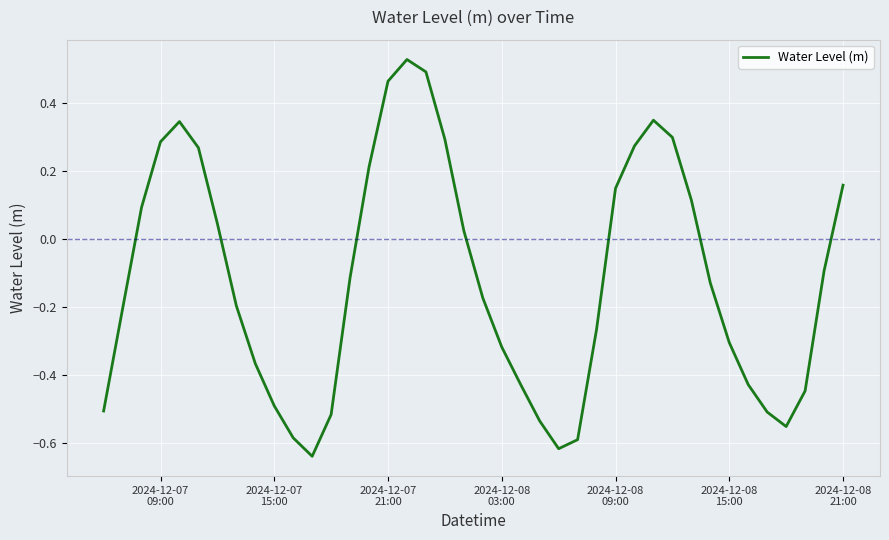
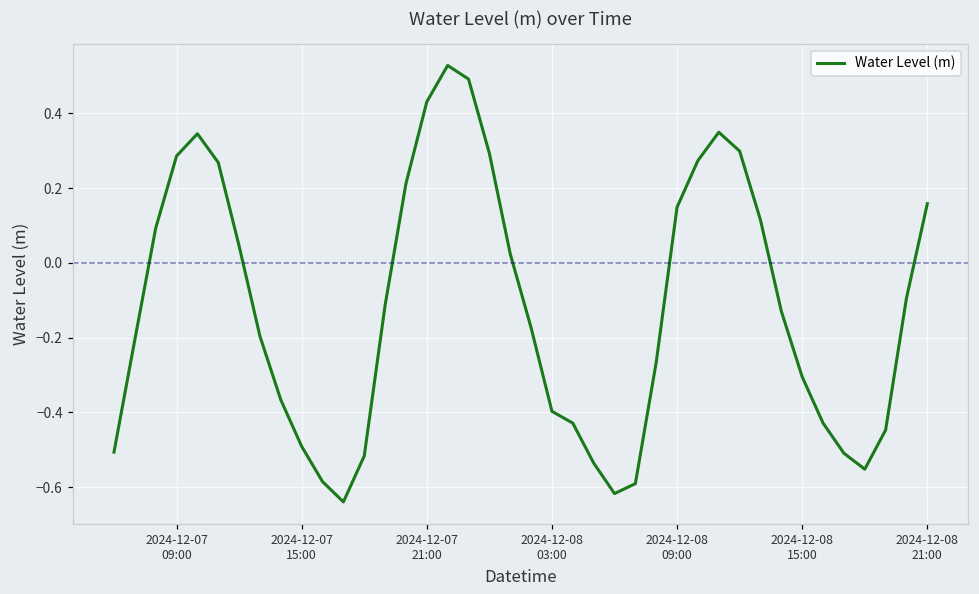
  {
    "2024-12-07 09:00": 0.29,
    "2024-12-07 15:00": -0.49,
-   "2024-12-07 21:00": 0.46,
-   "2024-12-08 03:00": -0.32,
+   "2024-12-07 21:00": 0.43,
+   "2024-12-08 03:00": -0.40,
    "2024-12-08 09:00": 0.15,
    "2024-12-08 15:00": -0.31,
    "2024-12-08 21:00": 0.16
  }
